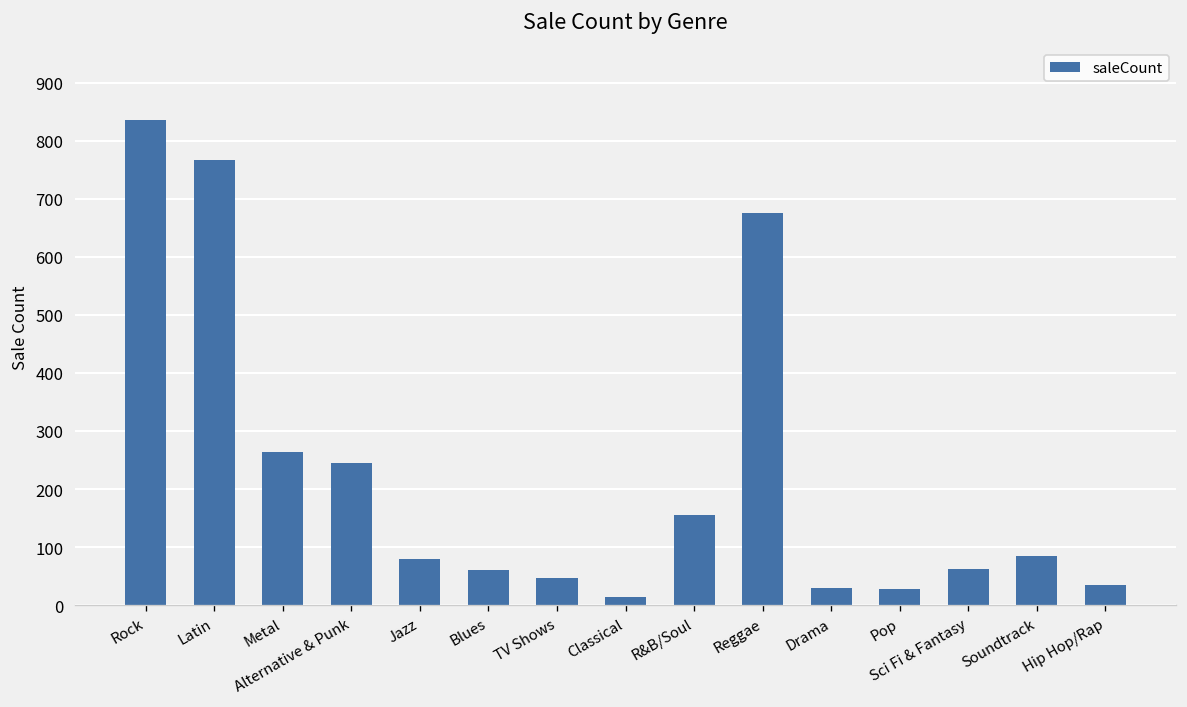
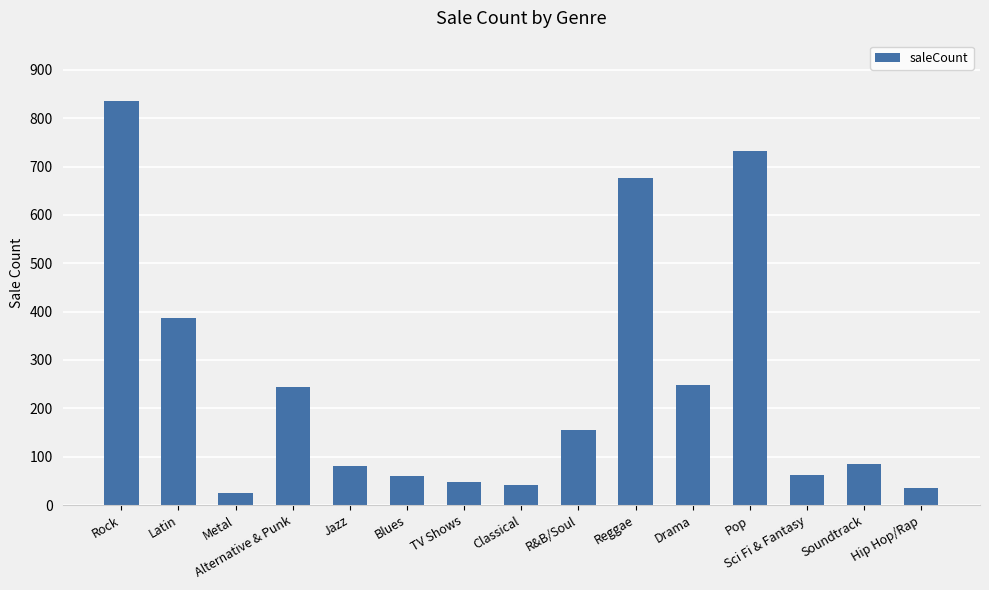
  {
    "Rock": 840,
-   "Latin": 770,
-   "Metal": 260,
+   "Latin": 390,
+   "Metal": 30,
    "Alternative & Punk": 240,
    "Jazz": 80,
    "Blues": 60,
    "TV Shows": 50,
-   "Classical": 10,
+   "Classical": 40,
    "R&B/Soul": 160,
    "Reggae": 680,
-   "Drama": 30,
-   "Pop": 30,
+   "Drama": 250,
+   "Pop": 730,
    "Sci Fi & Fantasy": 60,
    "Soundtrack": 90,
    "Hip Hop/Rap": 40
  }
